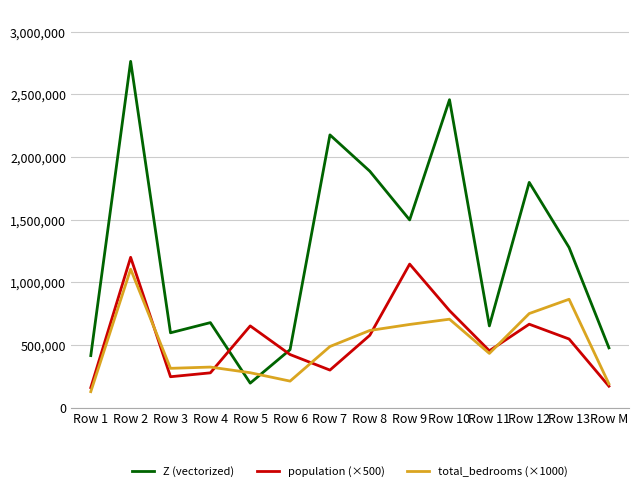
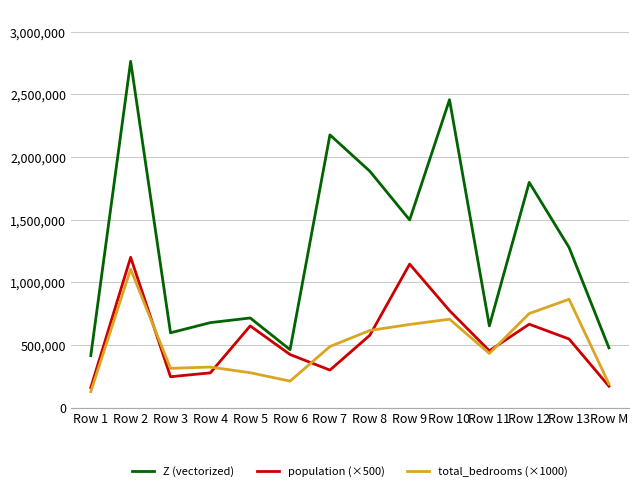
  {
    "Z (vectorized)": {
      "Row 1": "420,000",
      "Row 2": "2,760,000",
      "Row 3": "600,000",
      "Row 4": "680,000",
-     "Row 5": "200,000",
+     "Row 5": "720,000",
      "Row 6": "460,000",
      "Row 7": "2,180,000",
      "Row 8": "1,890,000",
      "Row 9": "1,500,000",
      "Row 10": "2,460,000",
      "Row 11": "650,000",
      "Row 12": "1,800,000",
      "Row 13": "1,280,000",
      "Row M": "480,000"
    },
    "population (×500)": {
      "Row 1": "160,000",
      "Row 2": "1,200,000",
      "Row 3": "250,000",
      "Row 4": "280,000",
      "Row 5": "650,000",
      "Row 6": "430,000",
      "Row 7": "300,000",
      "Row 8": "580,000",
      "Row 9": "1,150,000",
      "Row 10": "780,000",
      "Row 11": "460,000",
      "Row 12": "670,000",
      "Row 13": "550,000"
    },
    "total_bedrooms (×1000)": {
      "Row 1": "130,000",
      "Row 2": "1,110,000",
      "Row 3": "320,000",
      "Row 4": "330,000",
      "Row 5": "280,000",
      "Row 6": "210,000",
      "Row 7": "490,000",
      "Row 8": "620,000",
      "Row 9": "670,000",
      "Row 10": "710,000",
      "Row 11": "430,000",
      "Row 12": "750,000",
      "Row 13": "870,000"
    }
  }
